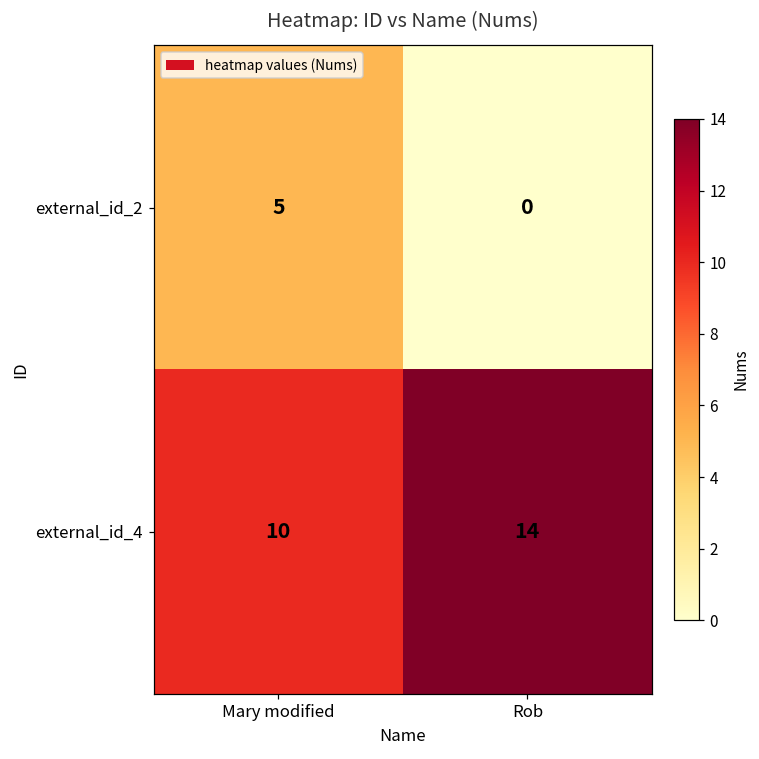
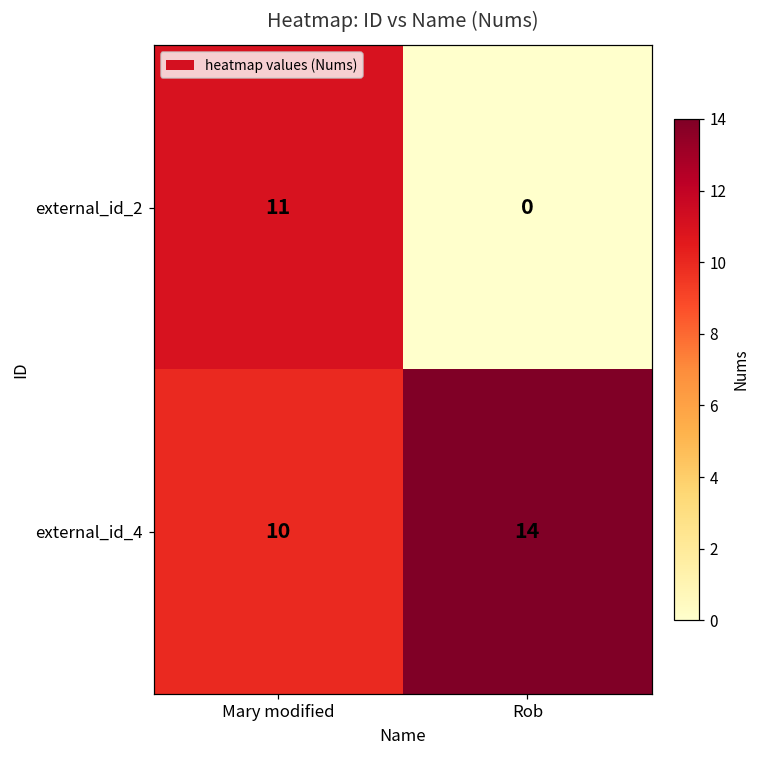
  {
    "external_id_2": {
-     "Mary modified": 5,
+     "Mary modified": 11,
      "Rob": 0
    },
    "external_id_4": {
      "Mary modified": 10,
      "Rob": 14
    }
  }
